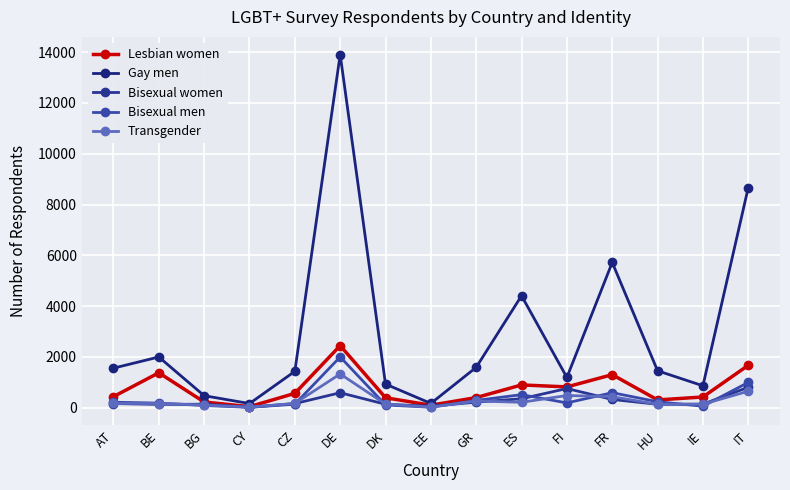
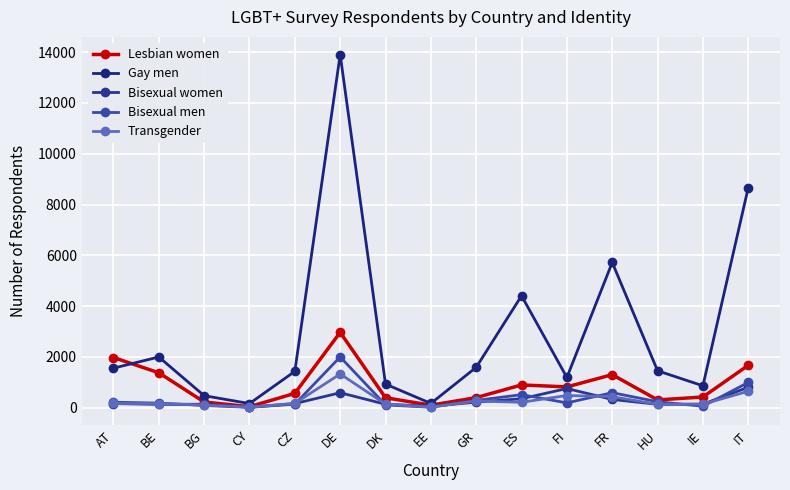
  {
    "Lesbian women": {
-     "AT": 400,
+     "AT": 2000,
      "BE": 1400,
      "CZ": 600,
-     "DE": 2400,
+     "DE": 3000,
      "DK": 400,
      "GR": 400,
      "ES": 900,
      "FR": 1300,
      "IE": 400,
      "IT": 1700
    }
  }
